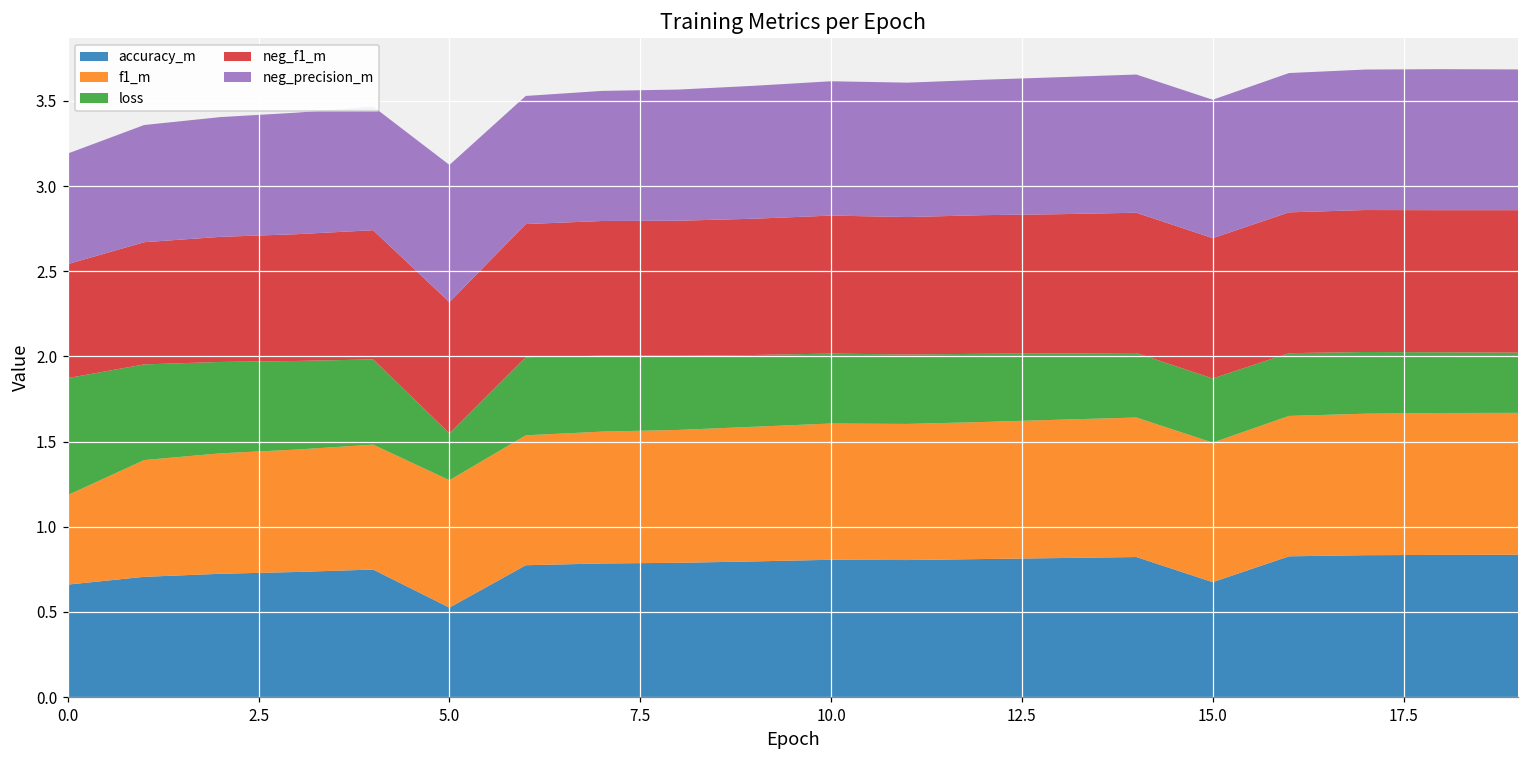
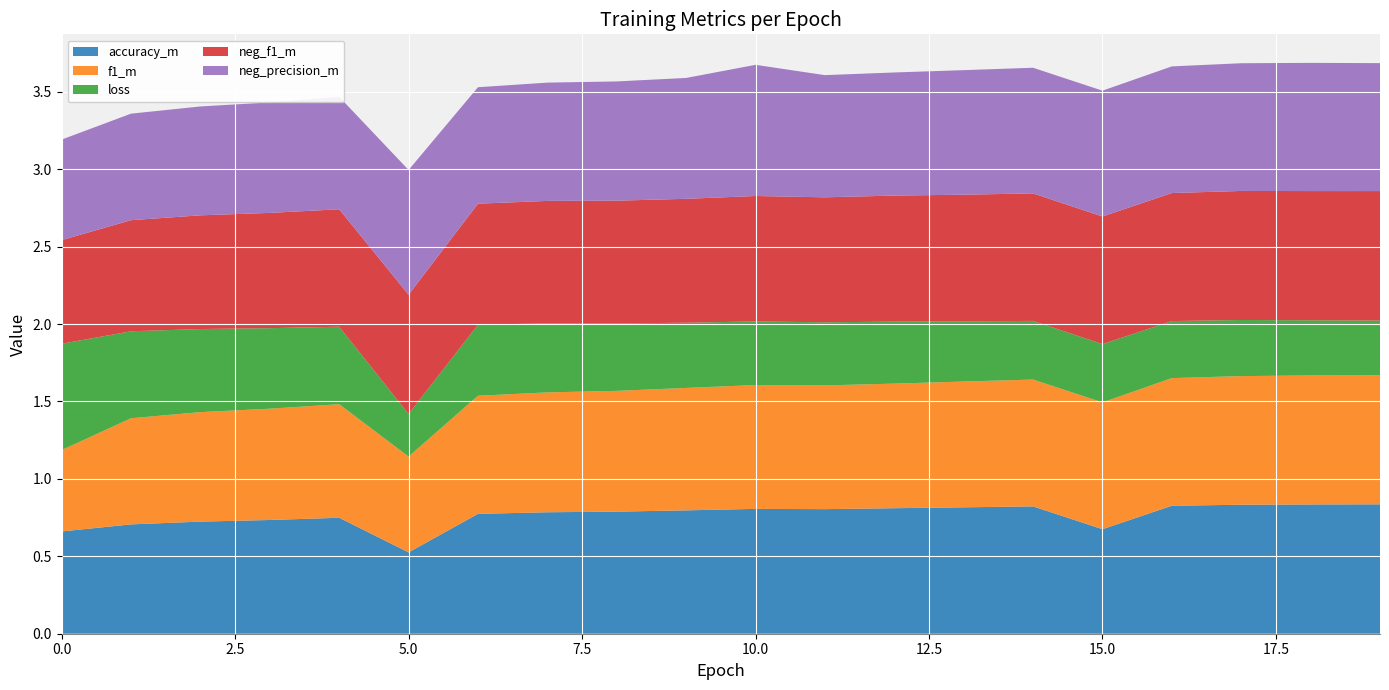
  {
    "accuracy_m": {
      "0.0": 0.66,
      "5.0": 0.53,
      "10.0": 0.81,
      "15.0": 0.67
    },
    "f1_m": {
      "0.0": 0.53,
-     "5.0": 0.75,
+     "5.0": 0.62,
      "10.0": 0.80,
      "15.0": 0.82
    },
    "loss": {
      "0.0": 0.69,
      "5.0": 0.28,
      "10.0": 0.41,
      "15.0": 0.38
    },
    "neg_f1_m": {
      "0.0": 0.67,
      "5.0": 0.77,
      "10.0": 0.81,
      "15.0": 0.82
    },
    "neg_precision_m": {
      "0.0": 0.65,
      "5.0": 0.81,
-     "10.0": 0.79,
+     "10.0": 0.85,
      "15.0": 0.81
    }
  }
